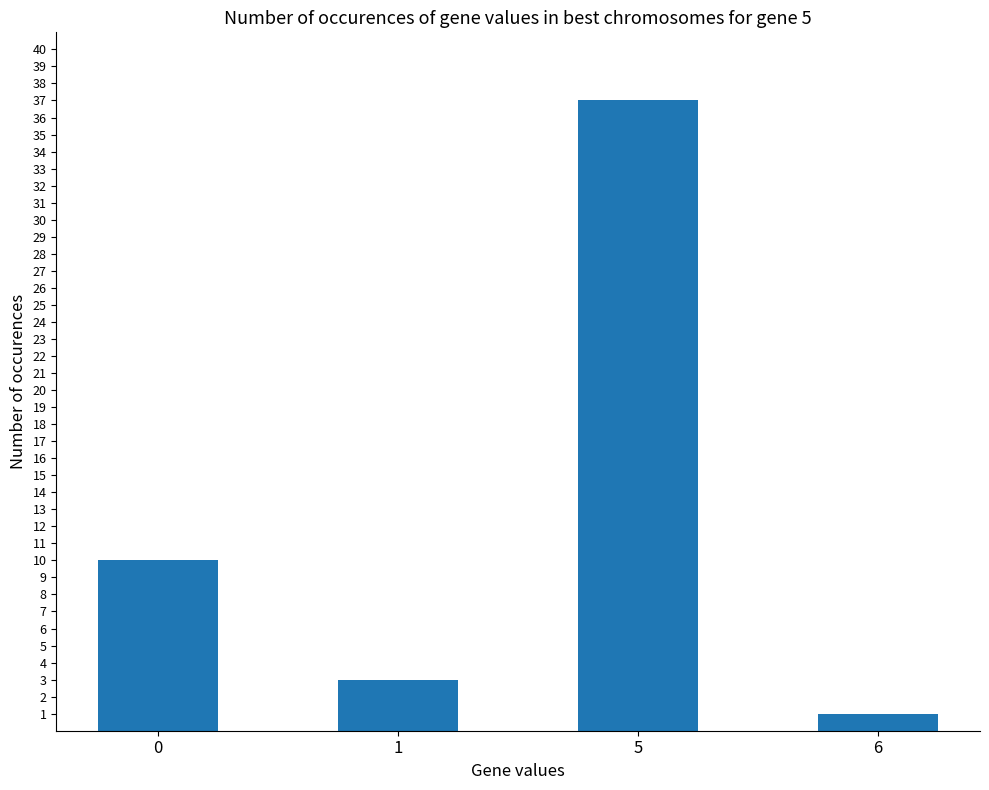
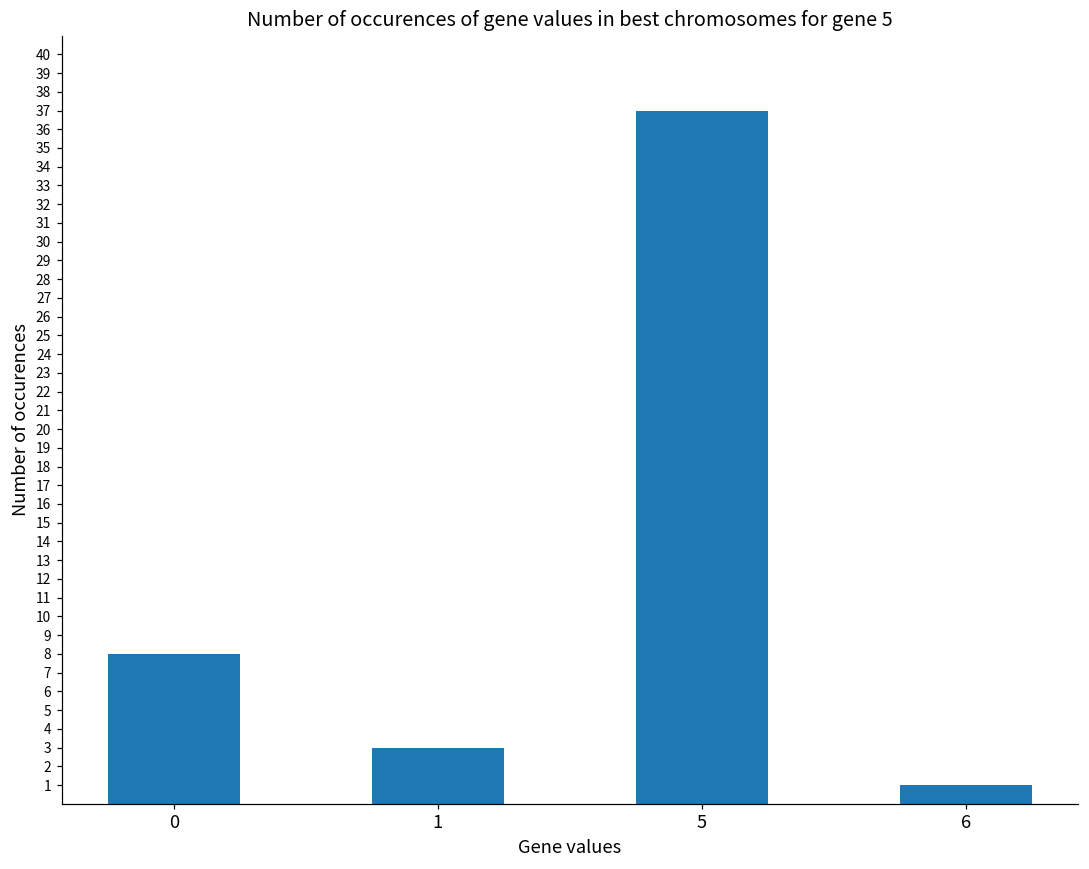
  {
-   "0": 10,
+   "0": 8,
    "1": 3,
    "5": 37,
    "6": 1
  }
